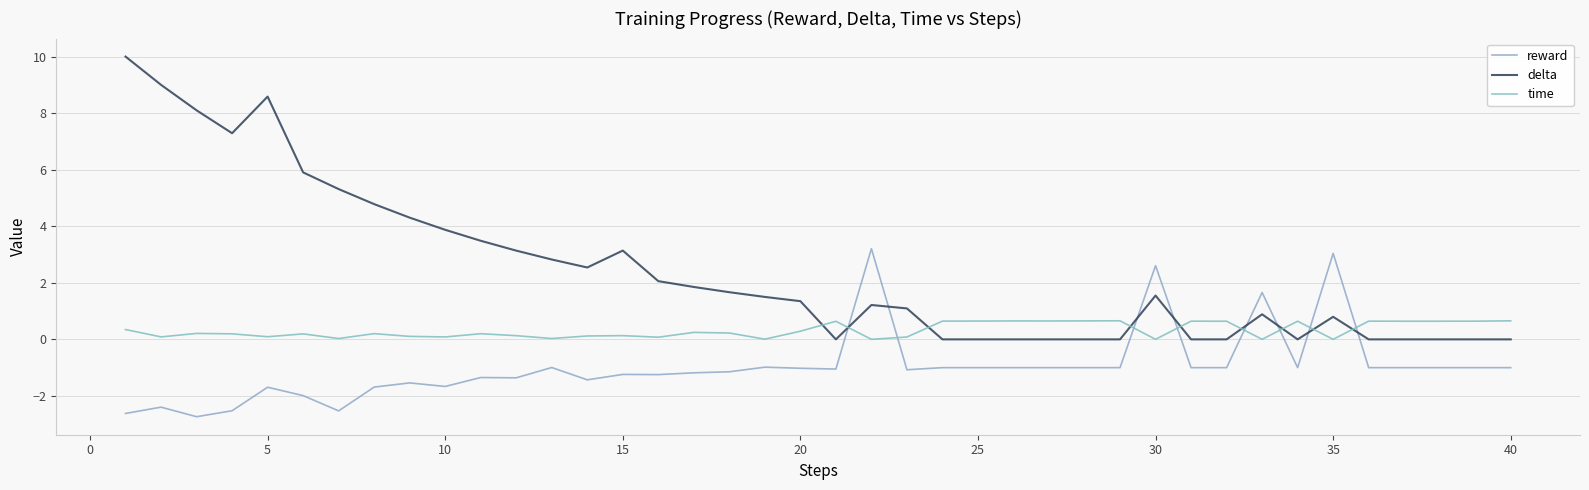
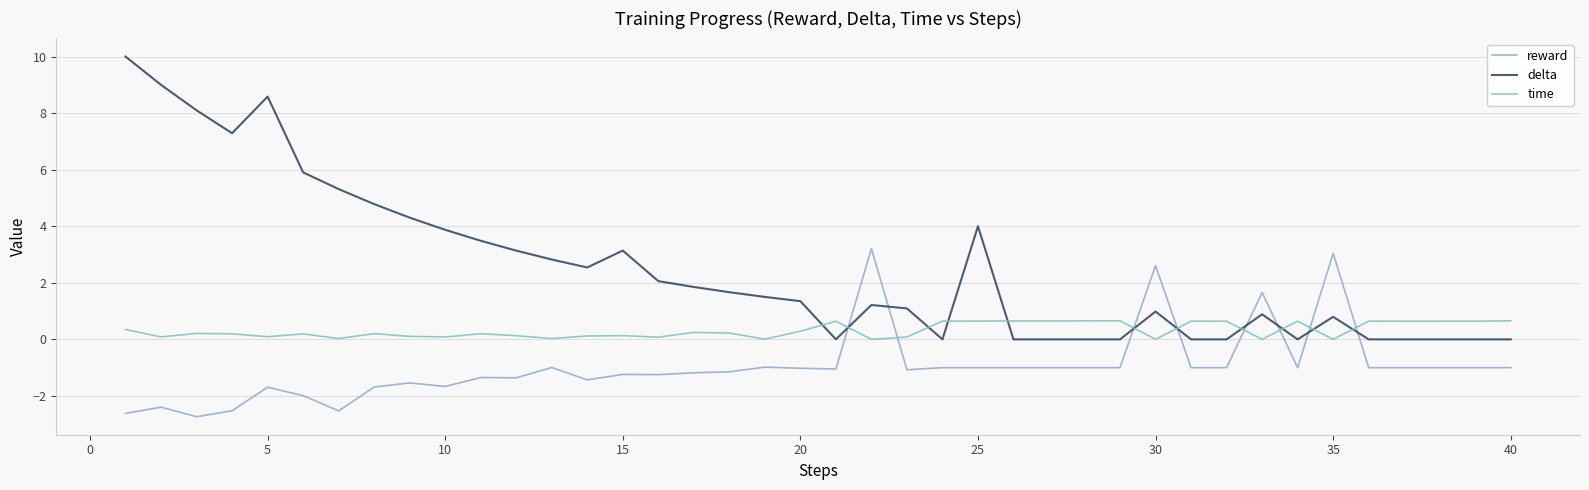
  {
    "delta": {
      "5": 8.6,
      "10": 3.9,
      "15": 3.1,
      "20": 1.4,
-     "25": 0,
-     "30": 1.5,
+     "25": 4,
+     "30": 1.0,
      "35": 0.8,
      "40": 0.0
    }
  }
